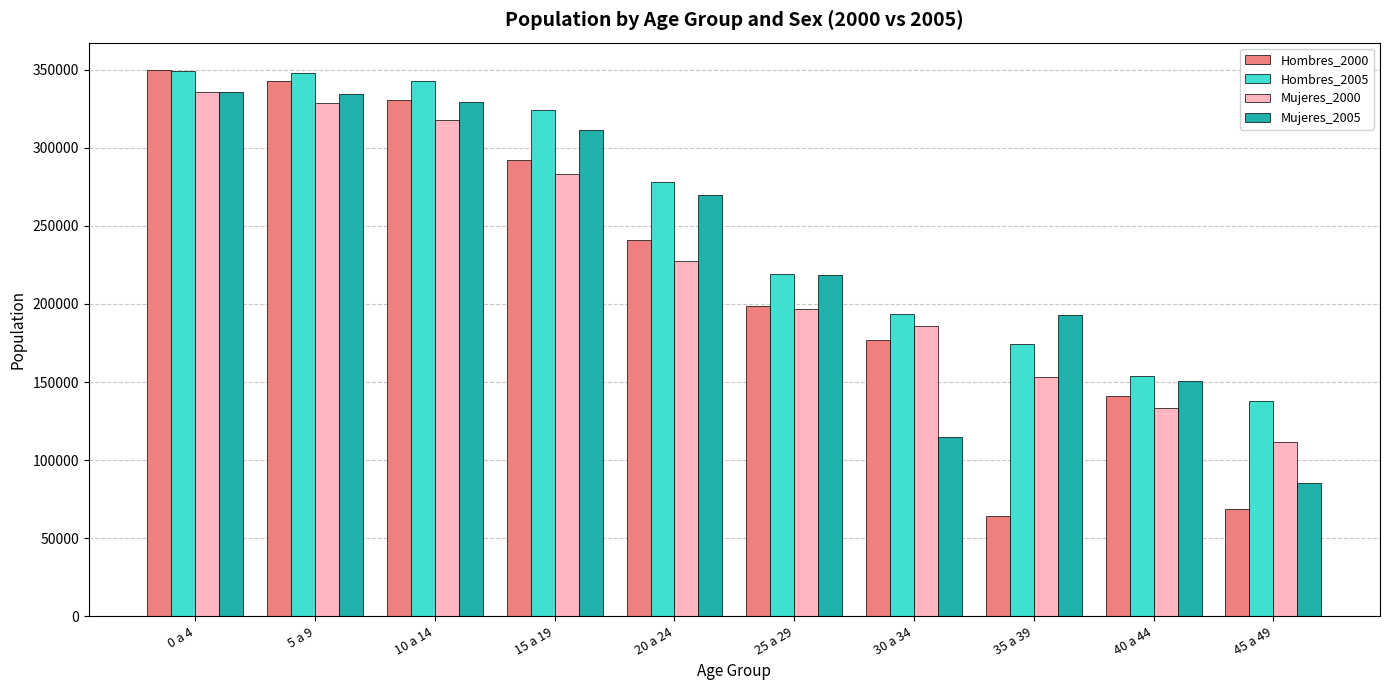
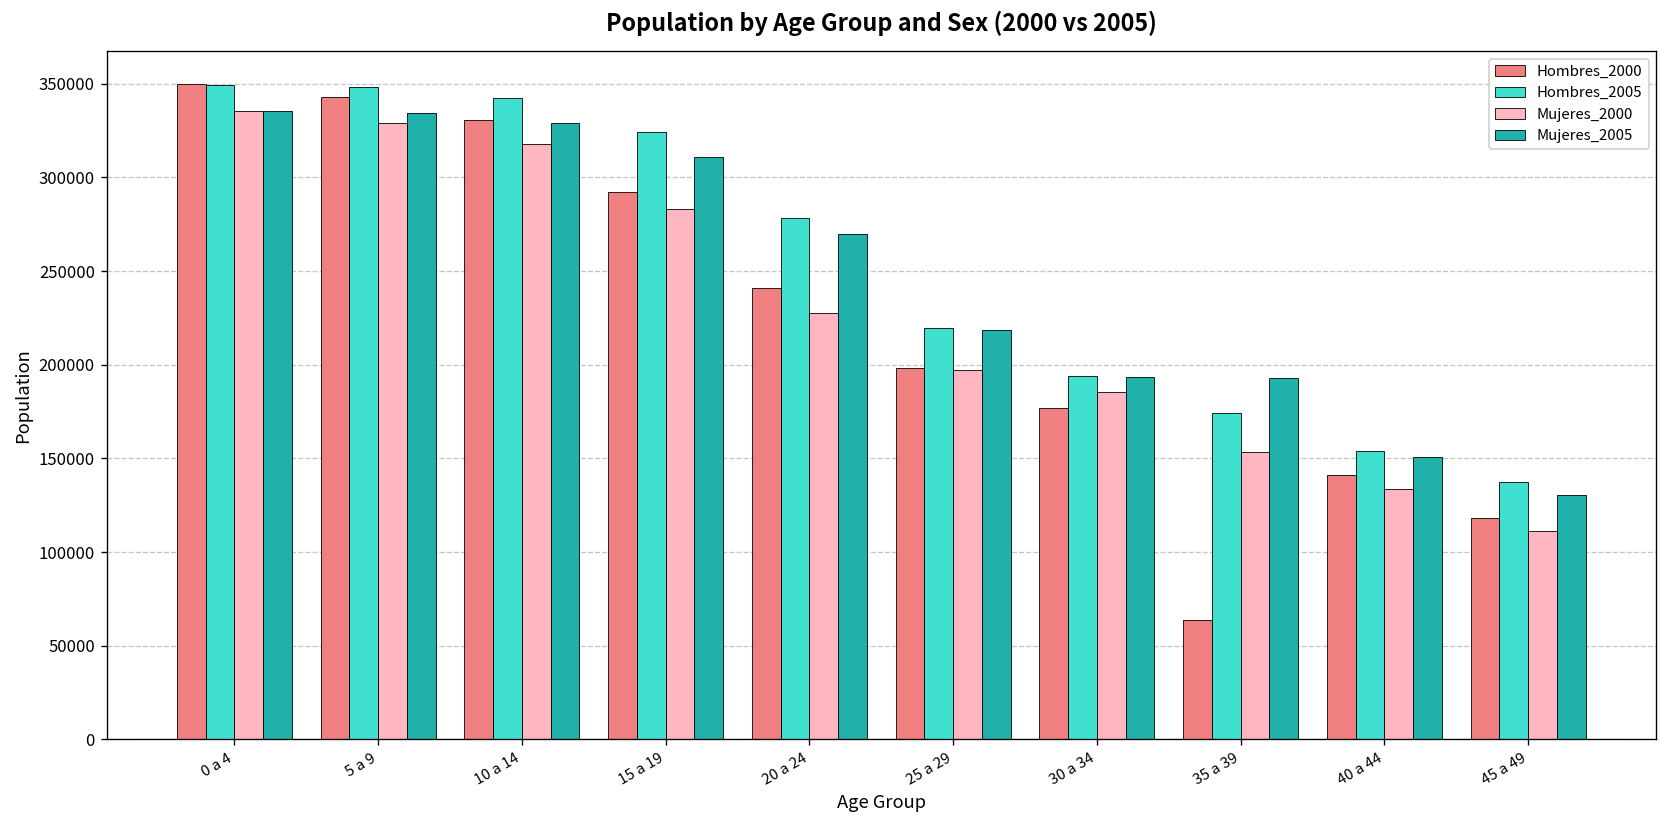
  {
    "Hombres_2000": {
      "0 a 4": 350000,
      "5 a 9": 343000,
      "10 a 14": 330000,
      "15 a 19": 292000,
      "20 a 24": 241000,
      "25 a 29": 198000,
      "30 a 34": 177000,
      "35 a 39": 64000,
      "40 a 44": 141000,
-     "45 a 49": 68000
+     "45 a 49": 118000
    },
    "Hombres_2005": {
      "0 a 4": 349000,
      "5 a 9": 348000,
      "10 a 14": 343000,
      "15 a 19": 324000,
      "20 a 24": 278000,
      "25 a 29": 219000,
      "30 a 34": 194000,
      "35 a 39": 174000,
      "40 a 44": 154000,
      "45 a 49": 138000
    },
    "Mujeres_2000": {
      "0 a 4": 335000,
      "5 a 9": 329000,
      "10 a 14": 318000,
      "15 a 19": 283000,
      "20 a 24": 228000,
      "25 a 29": 197000,
      "30 a 34": 186000,
      "35 a 39": 153000,
      "40 a 44": 133000,
      "45 a 49": 111000
    },
    "Mujeres_2005": {
      "0 a 4": 336000,
      "5 a 9": 334000,
      "10 a 14": 329000,
      "15 a 19": 311000,
      "20 a 24": 270000,
      "25 a 29": 219000,
-     "30 a 34": 115000,
+     "30 a 34": 193000,
      "35 a 39": 193000,
      "40 a 44": 151000,
-     "45 a 49": 85000
+     "45 a 49": 130000
    }
  }
